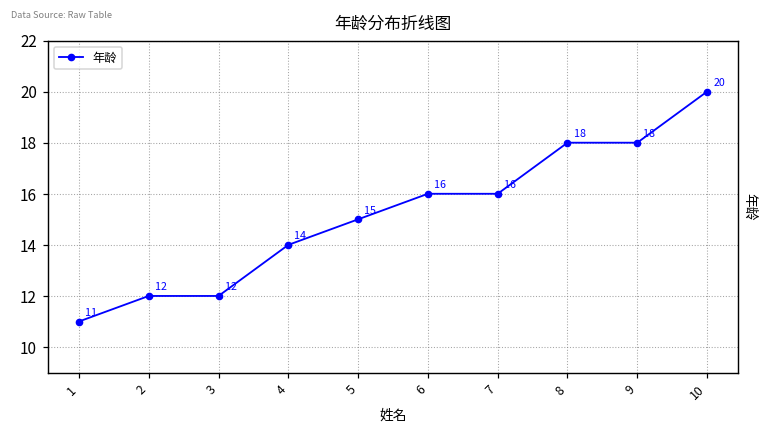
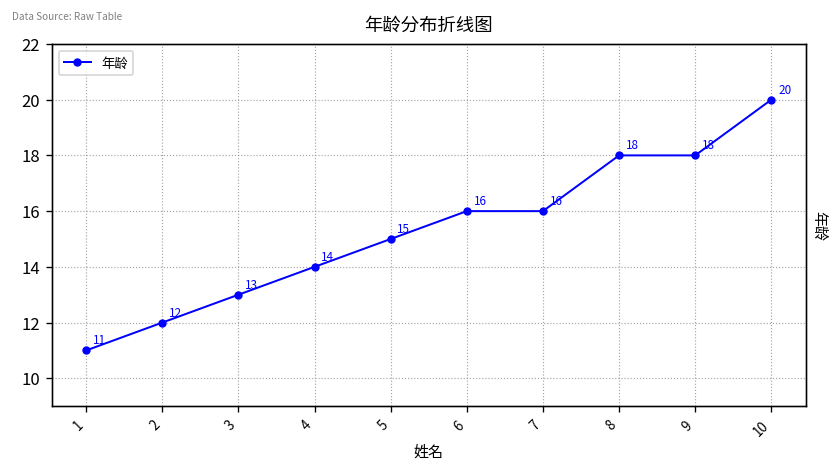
  {
    "1": 11,
    "2": 12,
-   "3": 12,
+   "3": 13,
    "4": 14,
    "5": 15,
    "6": 16,
    "7": 16,
    "8": 18,
    "9": 18,
    "10": 20
  }
